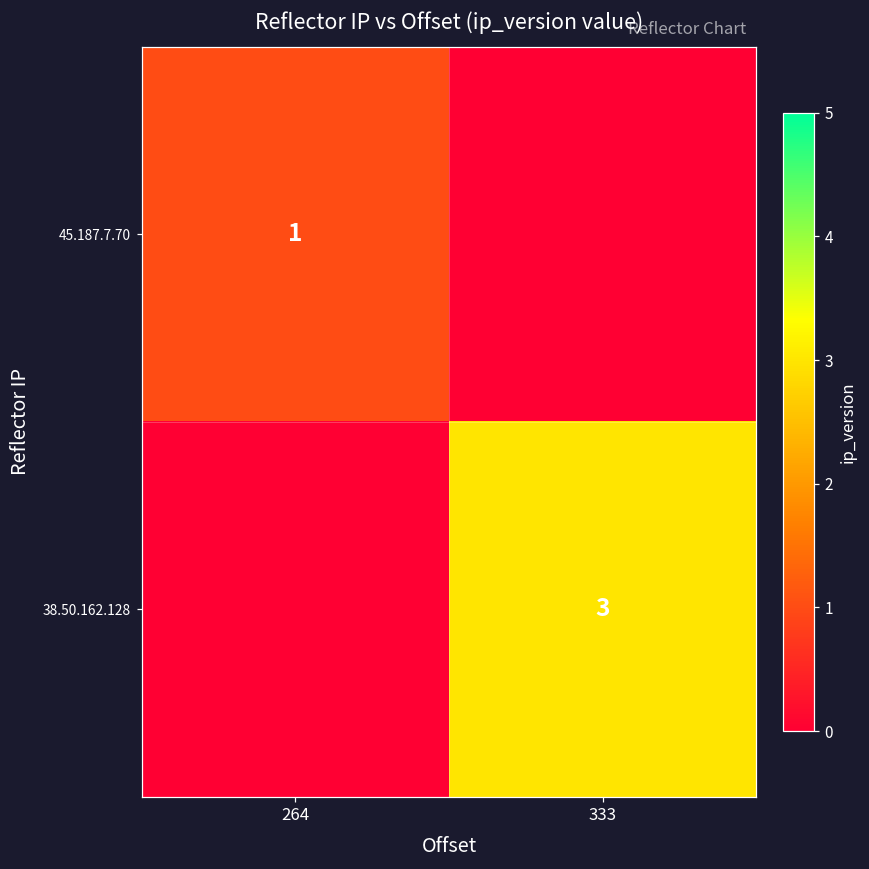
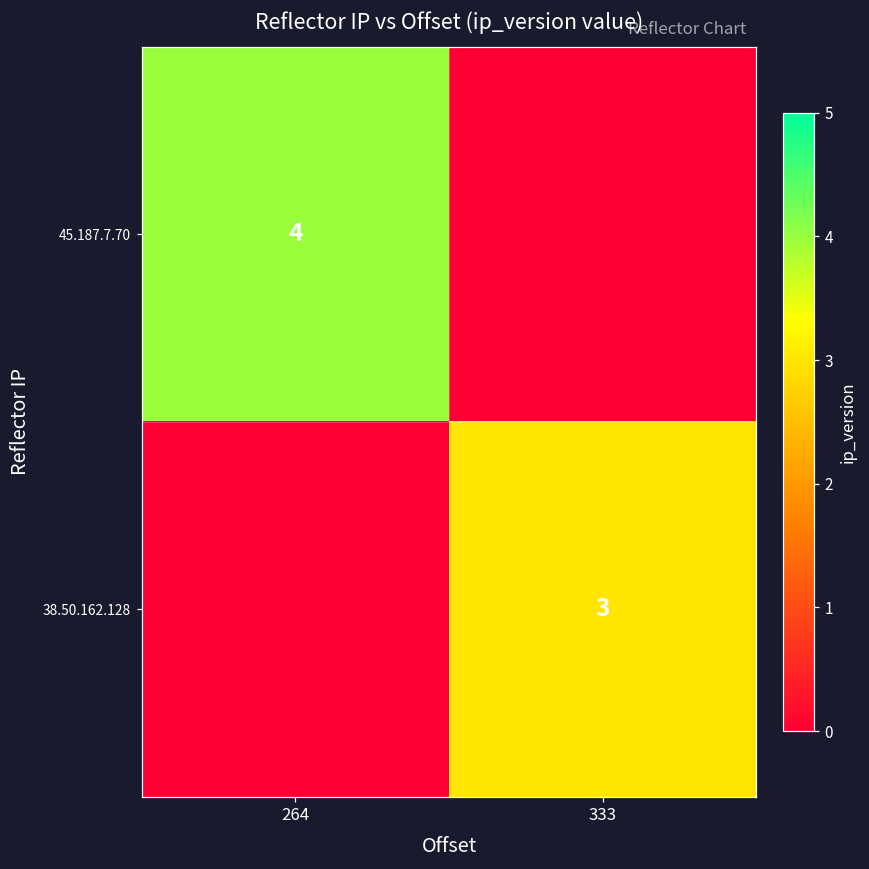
  {
    "45.187.7.70": {
-     "264": 1
+     "264": 4
    },
    "38.50.162.128": {
      "333": 3
    }
  }
